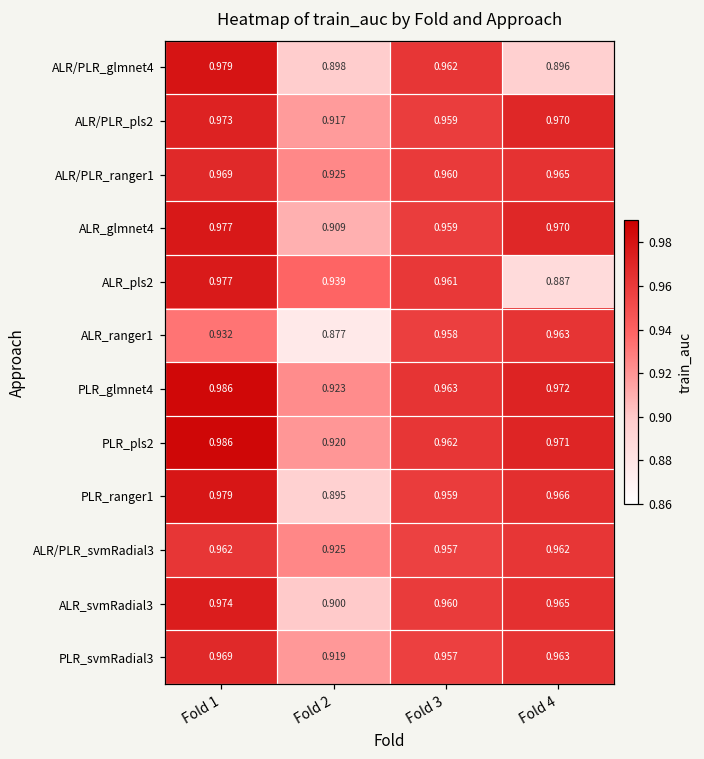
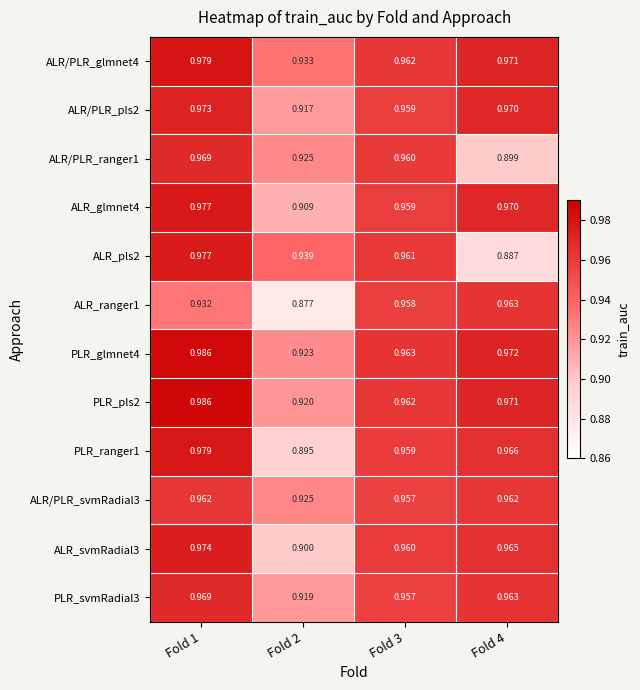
  {
    "ALR/PLR_glmnet4": {
      "Fold 1": 0.979,
-     "Fold 2": 0.898,
+     "Fold 2": 0.933,
      "Fold 3": 0.962,
-     "Fold 4": 0.896
+     "Fold 4": 0.971
    },
    "ALR/PLR_pls2": {
      "Fold 1": 0.973,
      "Fold 2": 0.917,
      "Fold 3": 0.959,
      "Fold 4": 0.970
    },
    "ALR/PLR_ranger1": {
      "Fold 1": 0.969,
      "Fold 2": 0.925,
      "Fold 3": 0.960,
-     "Fold 4": 0.965
+     "Fold 4": 0.899
    },
    "ALR_glmnet4": {
      "Fold 1": 0.977,
      "Fold 2": 0.909,
      "Fold 3": 0.959,
      "Fold 4": 0.970
    },
    "ALR_pls2": {
      "Fold 1": 0.977,
      "Fold 2": 0.939,
      "Fold 3": 0.961,
      "Fold 4": 0.887
    },
    "ALR_ranger1": {
      "Fold 1": 0.932,
      "Fold 2": 0.877,
      "Fold 3": 0.958,
      "Fold 4": 0.963
    },
    "PLR_glmnet4": {
      "Fold 1": 0.986,
      "Fold 2": 0.923,
      "Fold 3": 0.963,
      "Fold 4": 0.972
    },
    "PLR_pls2": {
      "Fold 1": 0.986,
      "Fold 2": 0.920,
      "Fold 3": 0.962,
      "Fold 4": 0.971
    },
    "PLR_ranger1": {
      "Fold 1": 0.979,
      "Fold 2": 0.895,
      "Fold 3": 0.959,
      "Fold 4": 0.966
    },
    "ALR/PLR_svmRadial3": {
      "Fold 1": 0.962,
      "Fold 2": 0.925,
      "Fold 3": 0.957,
      "Fold 4": 0.962
    },
    "ALR_svmRadial3": {
      "Fold 1": 0.974,
      "Fold 2": 0.900,
      "Fold 3": 0.960,
      "Fold 4": 0.965
    },
    "PLR_svmRadial3": {
      "Fold 1": 0.969,
      "Fold 2": 0.919,
      "Fold 3": 0.957,
      "Fold 4": 0.963
    }
  }
